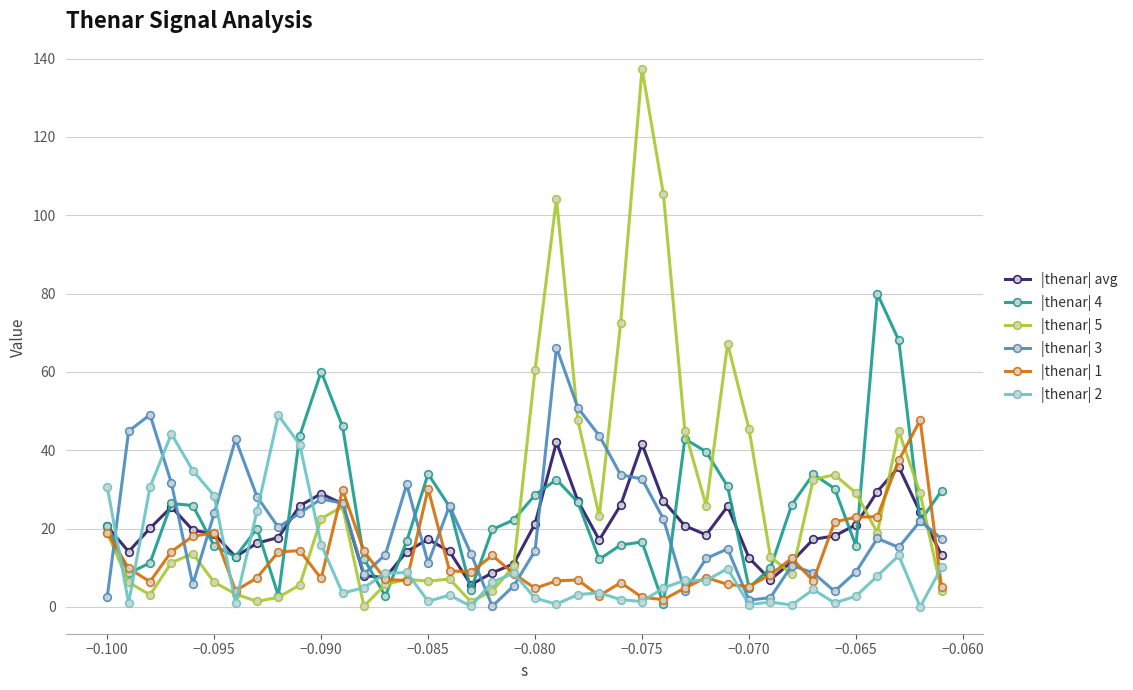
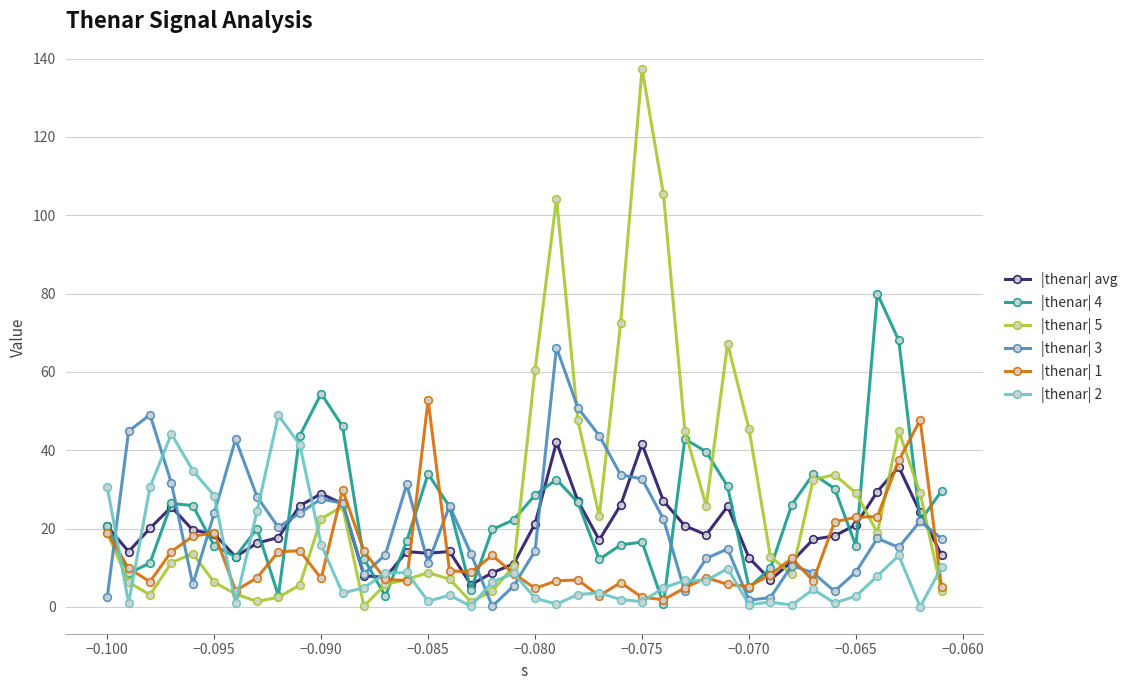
  {
    "|thenar| avg": {
      "−0.090": 29,
-     "−0.085": 17,
+     "−0.085": 14,
      "−0.080": 21,
      "−0.075": 42,
      "−0.070": 12,
      "−0.065": 21
    },
    "|thenar| 4": {
      "−0.095": 16,
-     "−0.090": 60,
+     "−0.090": 54,
      "−0.085": 34,
      "−0.080": 29,
      "−0.075": 17,
      "−0.065": 16
    },
    "|thenar| 5": {
      "−0.095": 6,
      "−0.090": 22,
-     "−0.085": 7,
+     "−0.085": 9,
      "−0.080": 61,
      "−0.075": 137,
      "−0.070": 45,
      "−0.065": 29
    },
    "|thenar| 3": {
      "−0.100": 2,
      "−0.095": 24,
      "−0.090": 28,
      "−0.085": 11,
      "−0.080": 14,
      "−0.075": 33,
      "−0.070": 2,
      "−0.065": 9
    },
    "|thenar| 1": {
      "−0.090": 7,
-     "−0.085": 30,
+     "−0.085": 53,
      "−0.080": 5,
      "−0.075": 2,
      "−0.065": 23
    },
    "|thenar| 2": {
      "−0.100": 31,
      "−0.095": 28,
      "−0.090": 16,
      "−0.085": 1,
      "−0.080": 2,
      "−0.075": 1,
      "−0.070": 1,
      "−0.065": 3
    }
  }
